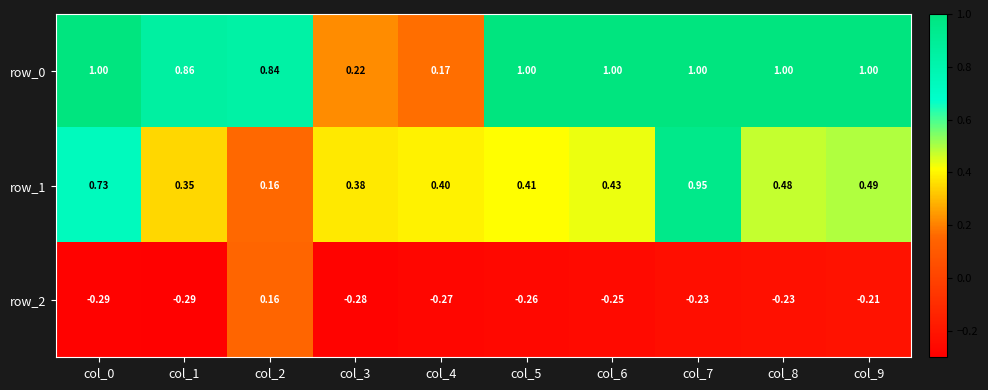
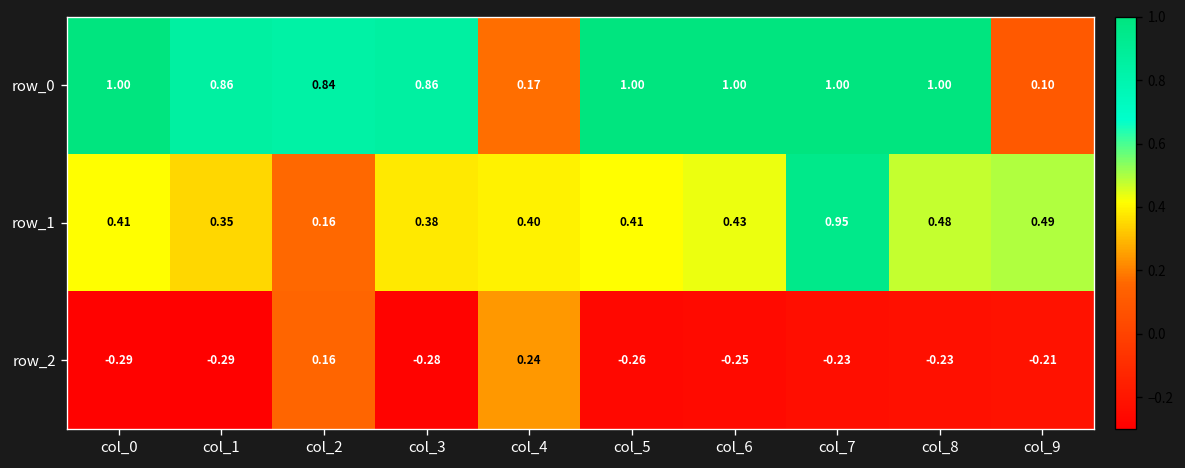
  {
    "row_0": {
      "col_0": 1.00,
      "col_1": 0.86,
      "col_2": 0.84,
-     "col_3": 0.22,
+     "col_3": 0.86,
      "col_4": 0.17,
      "col_5": 1.00,
      "col_6": 1.00,
      "col_7": 1.00,
      "col_8": 1.00,
-     "col_9": 1.00
+     "col_9": 0.10
    },
    "row_1": {
-     "col_0": 0.73,
+     "col_0": 0.41,
      "col_1": 0.35,
      "col_2": 0.16,
      "col_3": 0.38,
      "col_4": 0.40,
      "col_5": 0.41,
      "col_6": 0.43,
      "col_7": 0.95,
      "col_8": 0.48,
      "col_9": 0.49
    },
    "row_2": {
      "col_0": -0.29,
      "col_1": -0.29,
      "col_2": 0.16,
      "col_3": -0.28,
-     "col_4": -0.27,
+     "col_4": 0.24,
      "col_5": -0.26,
      "col_6": -0.25,
      "col_7": -0.23,
      "col_8": -0.23,
      "col_9": -0.21
    }
  }
